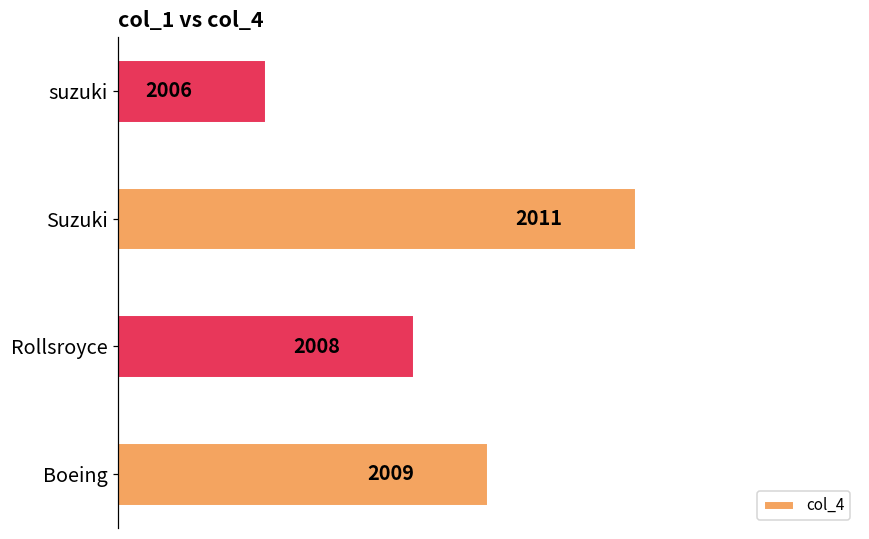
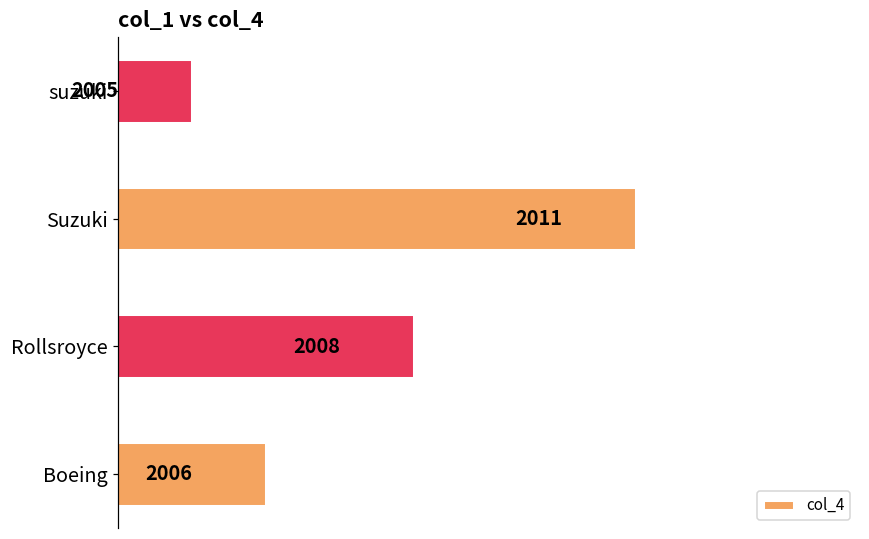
  {
-   "suzuki": 2006,
+   "suzuki": 2005,
    "Suzuki": 2011,
    "Rollsroyce": 2008,
-   "Boeing": 2009
+   "Boeing": 2006
  }
